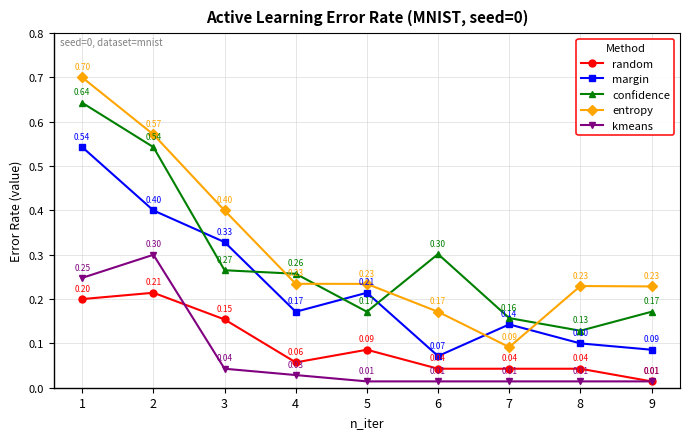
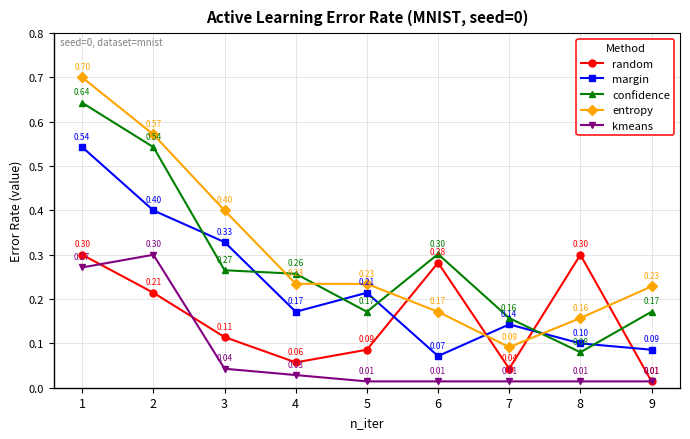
  {
    "random": {
-     "1": 0.20,
+     "1": 0.30,
      "2": 0.21,
-     "3": 0.15,
+     "3": 0.11,
      "4": 0.06,
      "5": 0.09,
-     "6": 0.04,
+     "6": 0.28,
      "7": 0.04,
-     "8": 0.04
+     "8": 0.30
    },
    "margin": {
      "1": 0.54,
      "2": 0.40,
      "3": 0.33,
      "4": 0.17,
      "6": 0.07,
      "9": 0.09
    },
    "confidence": {
      "1": 0.64,
      "3": 0.27,
      "4": 0.26,
      "5": 0.17,
      "6": 0.30,
-     "8": 0.13,
+     "8": 0.08,
      "9": 0.17
    },
    "entropy": {
      "1": 0.70,
      "2": 0.57,
      "3": 0.40,
      "5": 0.23,
      "6": 0.17,
      "7": 0.09,
-     "8": 0.23,
+     "8": 0.16,
      "9": 0.23
    },
    "kmeans": {
-     "1": 0.25,
+     "1": 0.27,
      "2": 0.30,
      "3": 0.04,
      "5": 0.01
    }
  }
